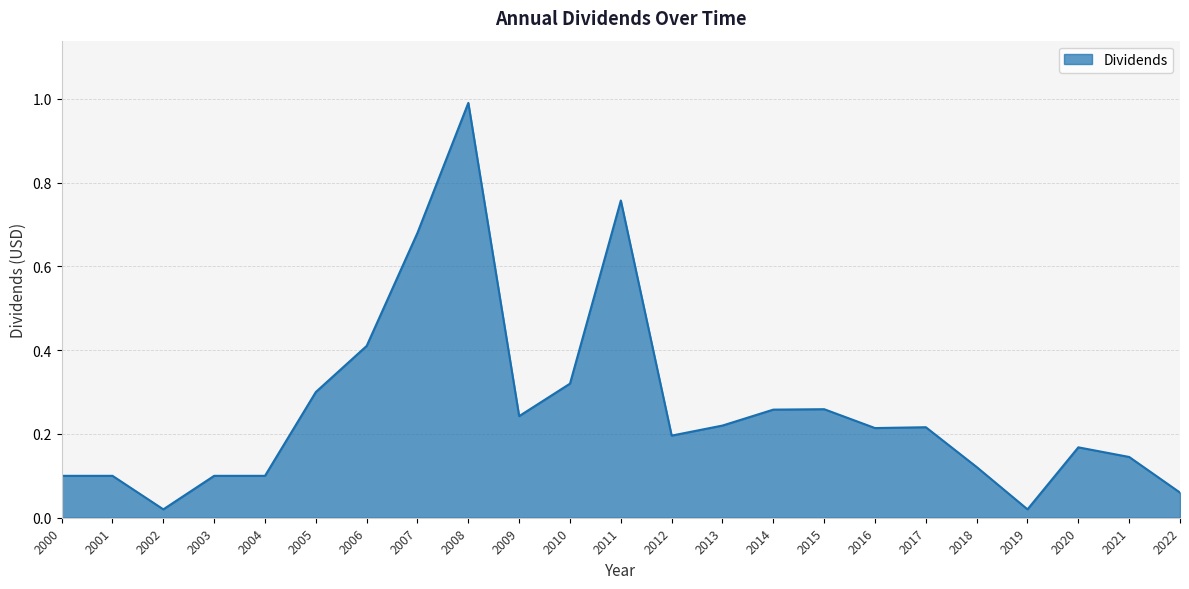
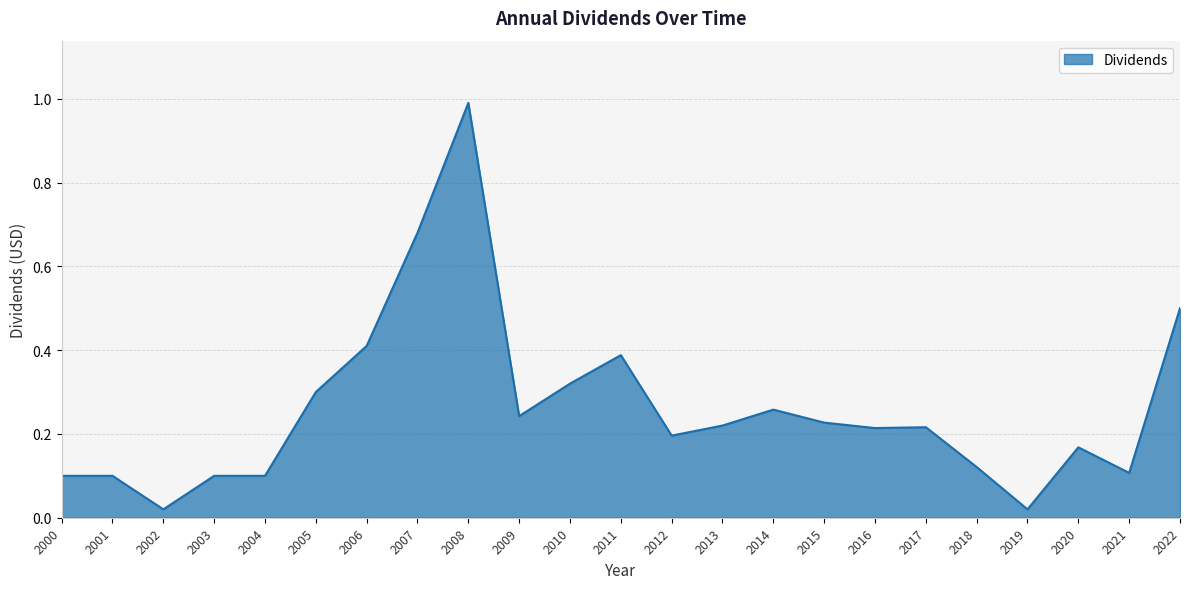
  {
    "2000": 0.10,
    "2001": 0.10,
    "2002": 0.02,
    "2003": 0.10,
    "2004": 0.10,
    "2005": 0.30,
    "2006": 0.41,
    "2007": 0.68,
    "2008": 0.99,
    "2009": 0.24,
    "2010": 0.32,
-   "2011": 0.76,
+   "2011": 0.39,
    "2012": 0.20,
    "2013": 0.22,
    "2014": 0.26,
-   "2015": 0.26,
+   "2015": 0.23,
    "2016": 0.21,
    "2017": 0.22,
    "2018": 0.12,
    "2019": 0.02,
    "2020": 0.17,
-   "2021": 0.15,
-   "2022": 0.06
+   "2021": 0.11,
+   "2022": 0.50
  }
